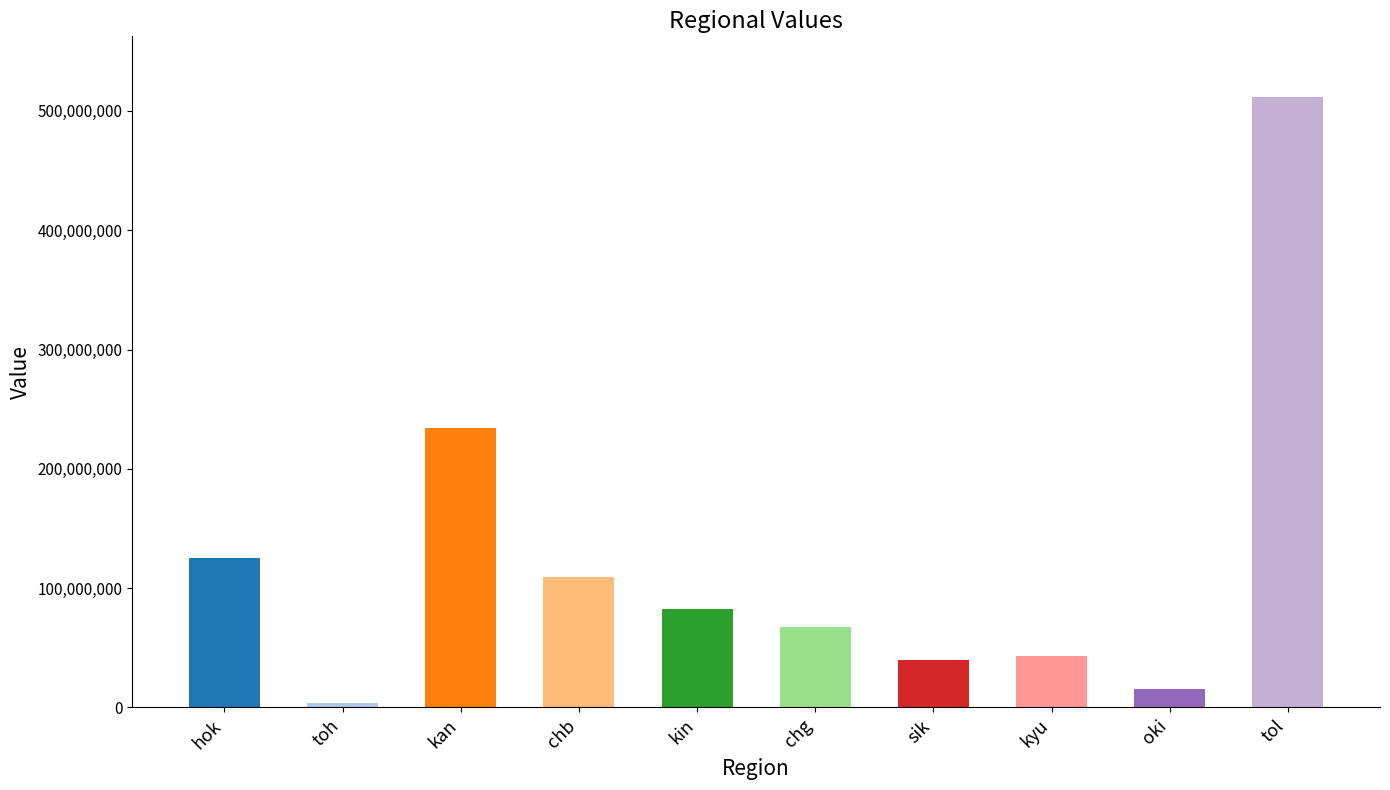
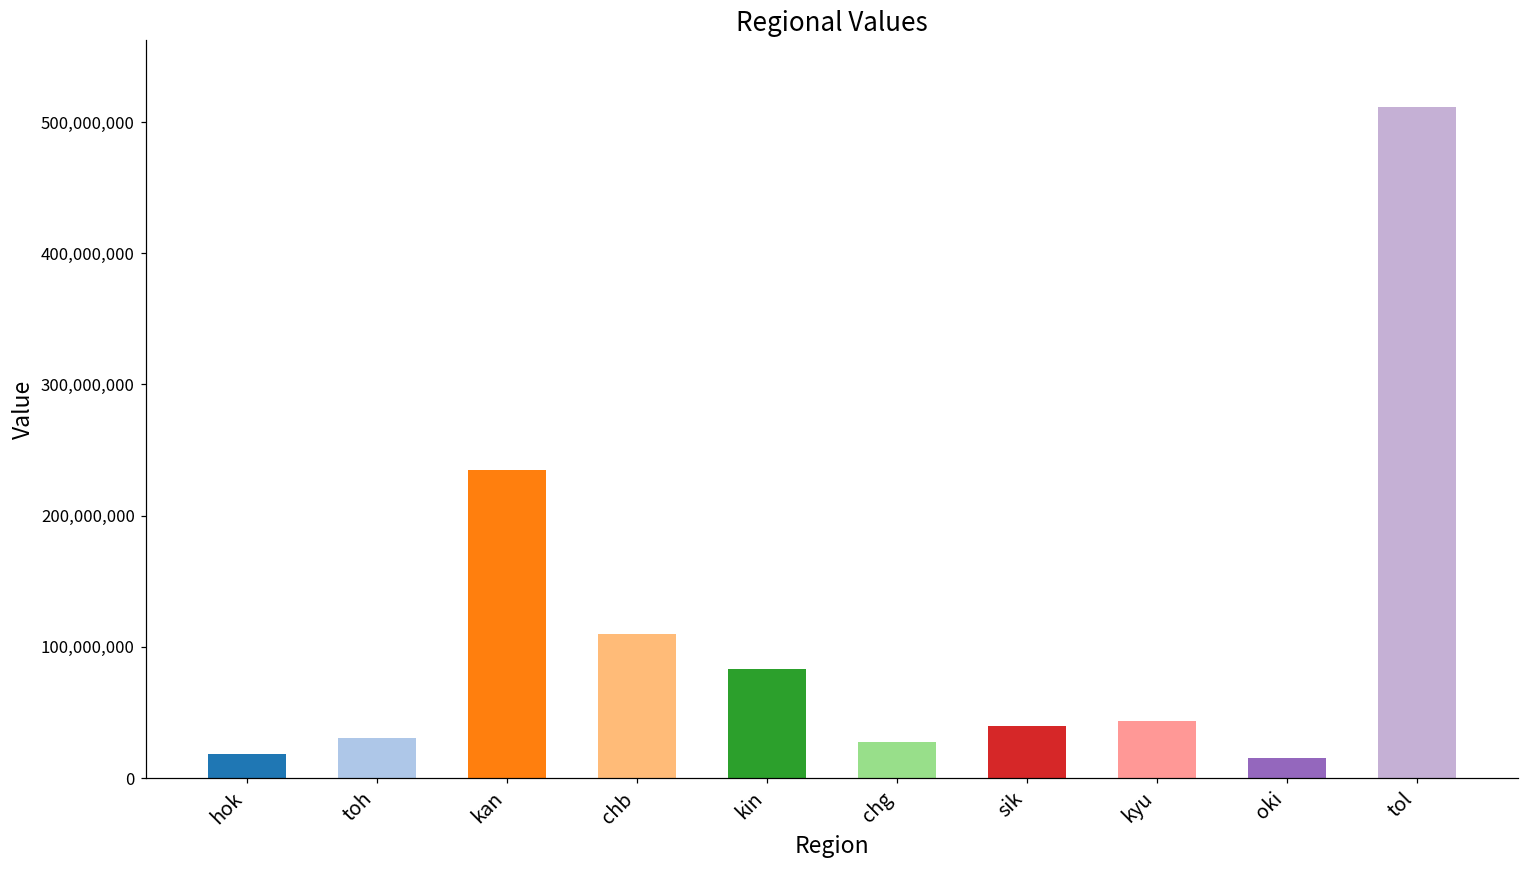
  {
-   "hok": "126,000,000",
-   "toh": "4,000,000",
+   "hok": "18,000,000",
+   "toh": "30,000,000",
    "kan": "235,000,000",
    "chb": "110,000,000",
    "kin": "83,000,000",
-   "chg": "67,000,000",
+   "chg": "28,000,000",
    "sik": "39,000,000",
    "kyu": "43,000,000",
    "oki": "15,000,000",
    "tol": "511,000,000"
  }
